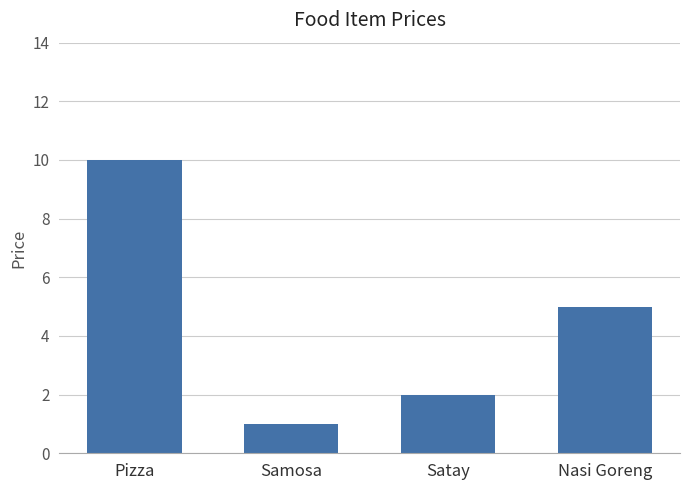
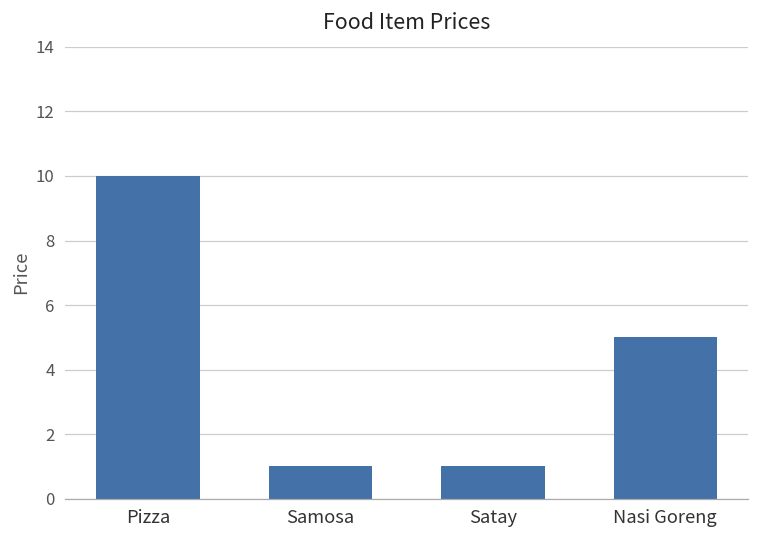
  {
    "Pizza": 10,
    "Samosa": 1,
-   "Satay": 2,
+   "Satay": 1,
    "Nasi Goreng": 5
  }
